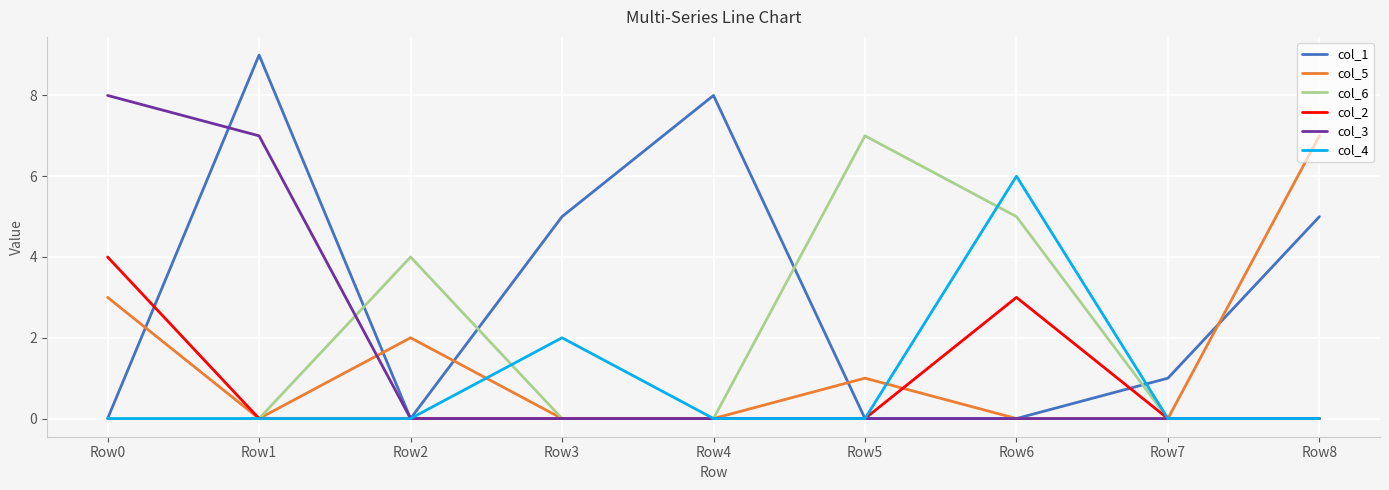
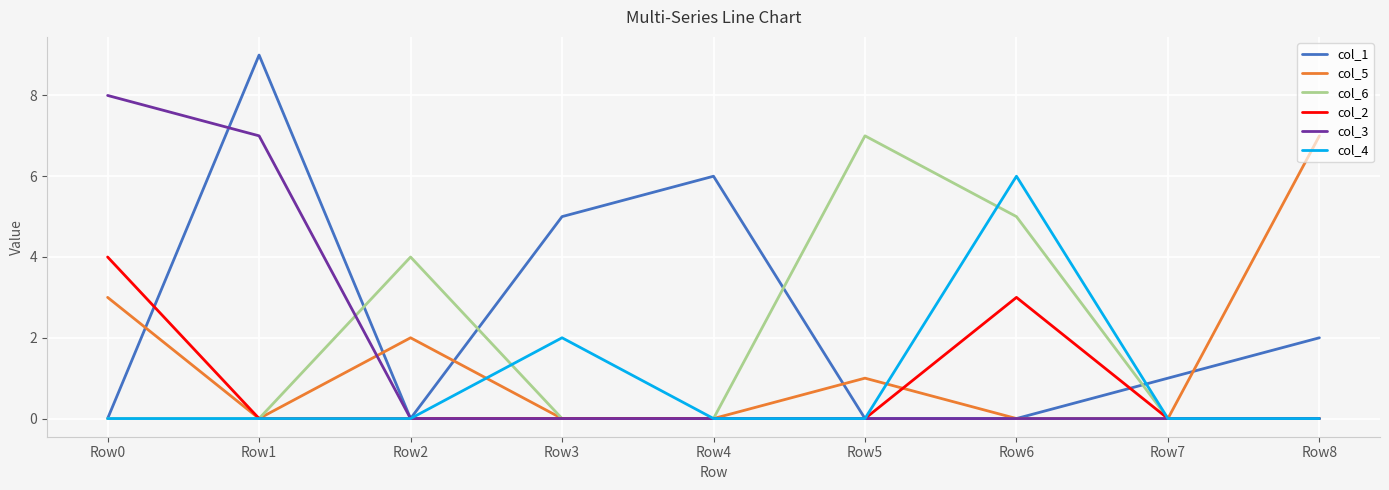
  {
    "col_1": {
      "Row1": 9,
      "Row3": 5,
-     "Row4": 8,
+     "Row4": 6,
      "Row7": 1,
-     "Row8": 5
+     "Row8": 2
    },
    "col_5": {
      "Row0": 3,
      "Row2": 2,
      "Row5": 1
    },
    "col_6": {
      "Row2": 4,
      "Row5": 7,
      "Row6": 5
    },
    "col_2": {
      "Row0": 4,
      "Row6": 3
    },
    "col_3": {
      "Row0": 8,
      "Row1": 7
    },
    "col_4": {
      "Row3": 2,
      "Row6": 6
    }
  }
